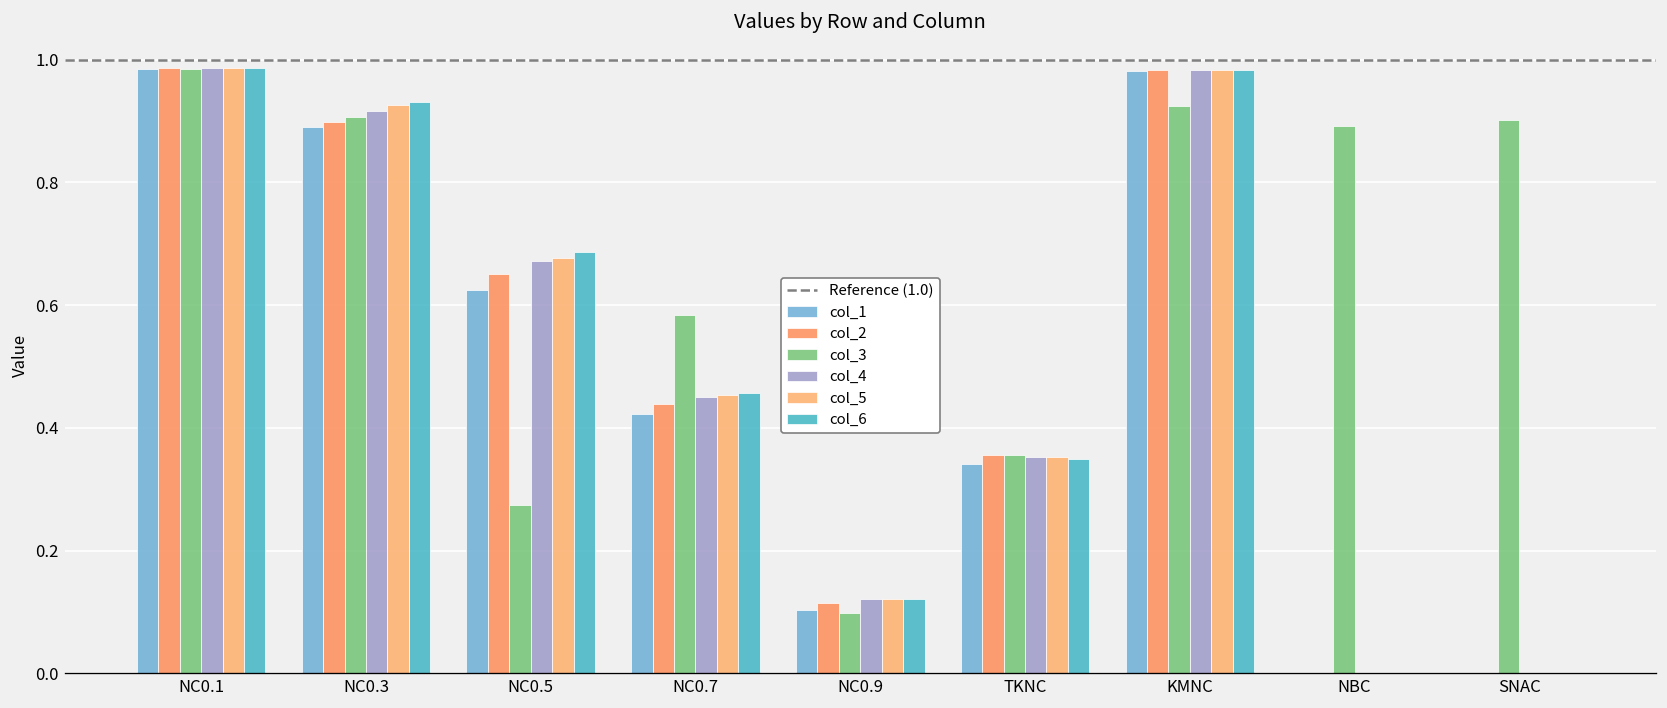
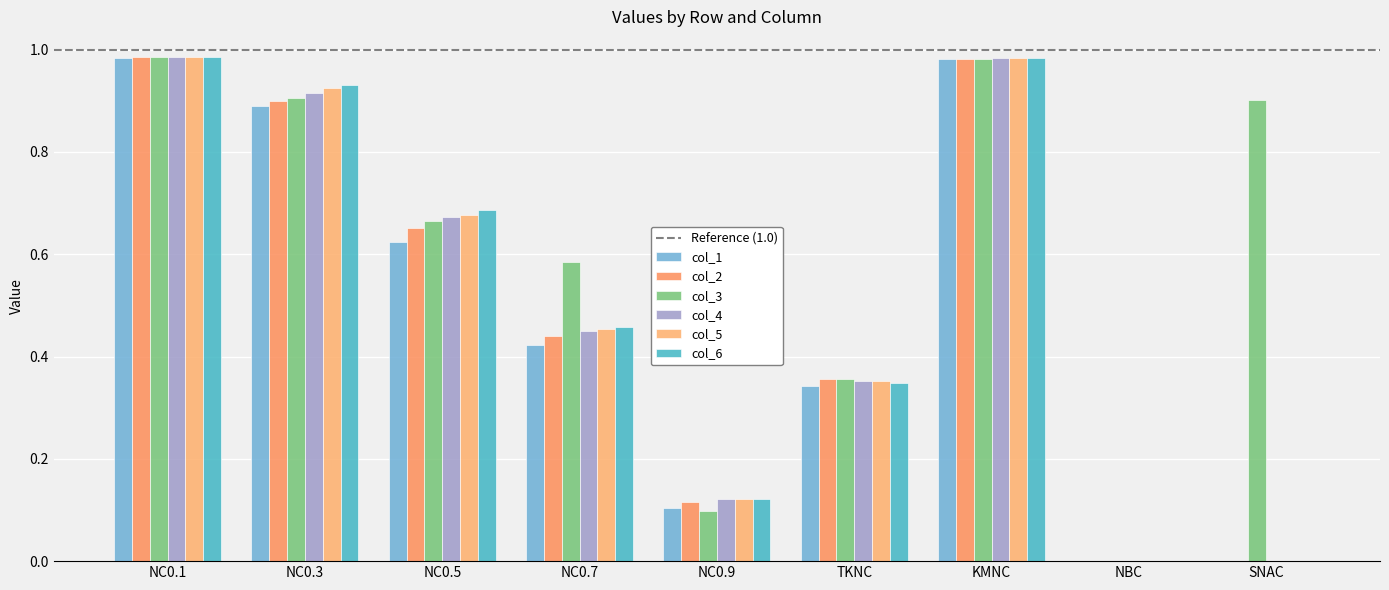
  {
    "col_3": {
      "NC0.1": 0.99,
      "NC0.3": 0.91,
-     "NC0.5": 0.27,
+     "NC0.5": 0.66,
      "NC0.7": 0.58,
      "NC0.9": 0.10,
      "TKNC": 0.36,
-     "KMNC": 0.92,
-     "NBC": 0.89,
+     "KMNC": 0.98,
+     "NBC": 0.00,
      "SNAC": 0.90
    }
  }
